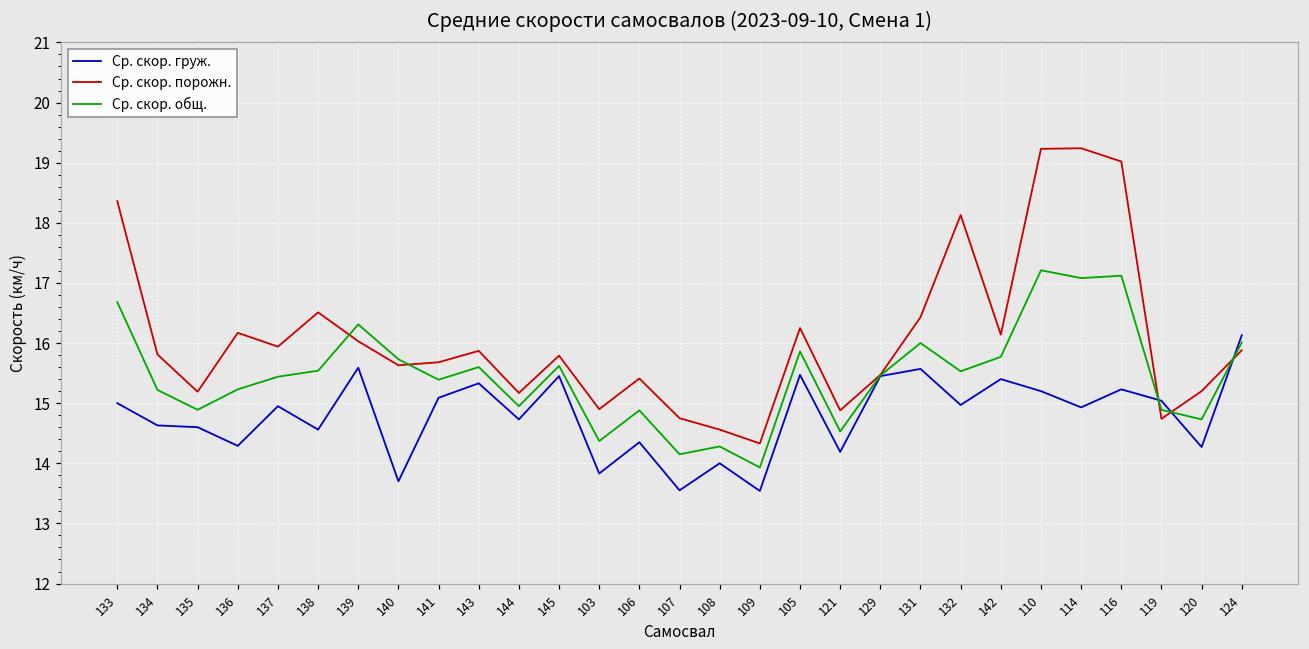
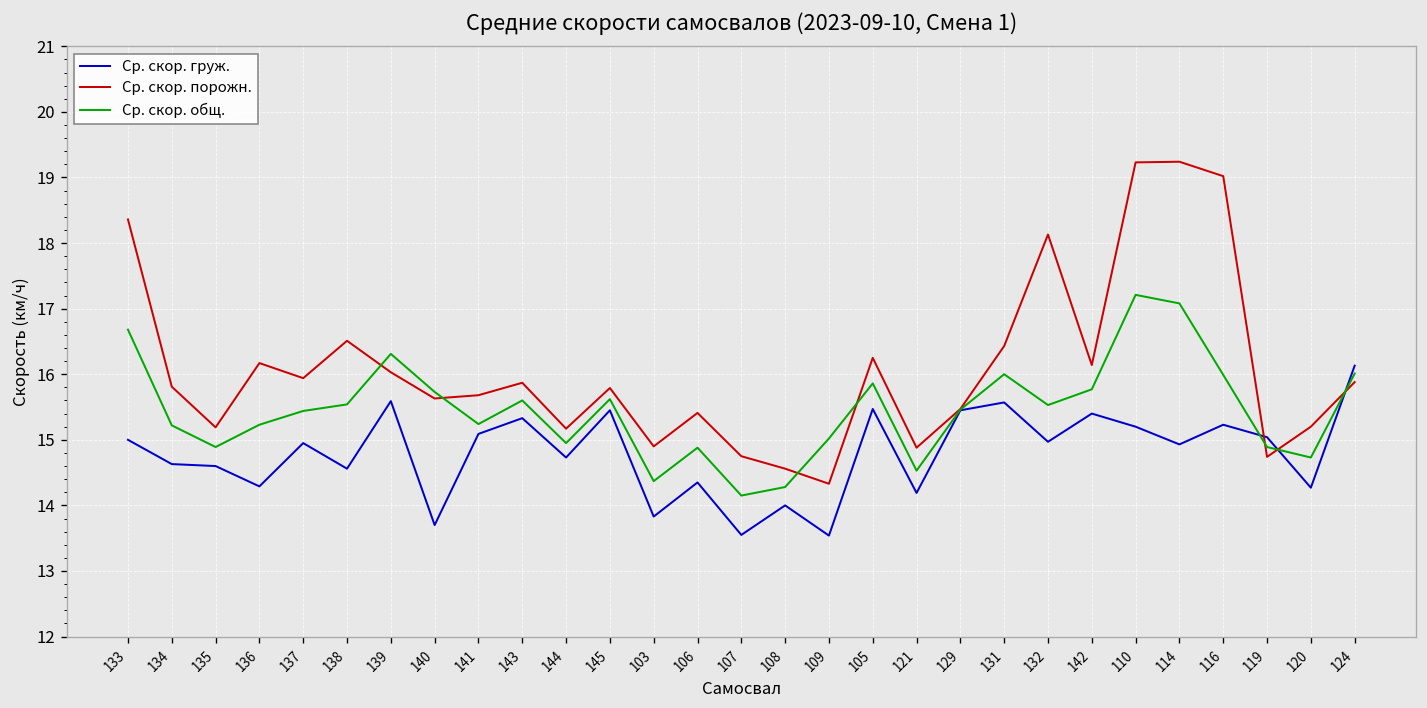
  {
    "Ср. скор. груж.": {
      "133": 15.0,
      "134": 14.6,
      "135": 14.6,
      "136": 14.3,
      "137": 15.0,
      "138": 14.6,
      "139": 15.6,
      "140": 13.7,
      "141": 15.1,
      "143": 15.3,
      "144": 14.7,
      "145": 15.5,
      "103": 13.8,
      "106": 14.4,
      "107": 13.6,
      "108": 14.0,
      "109": 13.5,
      "105": 15.5,
      "121": 14.2,
      "131": 15.6,
      "132": 15.0,
      "142": 15.4,
      "110": 15.2,
      "114": 14.9,
      "116": 15.2,
      "119": 15.0,
      "120": 14.3,
      "124": 16.1
    },
    "Ср. скор. порожн.": {
      "133": 18.4,
      "134": 15.8,
      "135": 15.2,
      "136": 16.2,
      "137": 15.9,
      "138": 16.5,
      "139": 16.0,
      "140": 15.6,
      "141": 15.7,
      "143": 15.9,
      "144": 15.2,
      "145": 15.8,
      "103": 14.9,
      "106": 15.4,
      "107": 14.8,
      "108": 14.6,
      "109": 14.3,
      "105": 16.3,
      "121": 14.9,
      "131": 16.4,
      "132": 18.1,
      "142": 16.1,
      "110": 19.2,
      "114": 19.2,
      "116": 19.0,
      "119": 14.7,
      "120": 15.2,
      "124": 15.9
    },
    "Ср. скор. общ.": {
      "133": 16.7,
      "134": 15.2,
      "135": 14.9,
      "136": 15.2,
      "137": 15.4,
      "138": 15.5,
      "139": 16.3,
      "140": 15.7,
-     "141": 15.4,
+     "141": 15.2,
      "143": 15.6,
      "144": 15.0,
      "145": 15.6,
      "103": 14.4,
      "106": 14.9,
      "107": 14.2,
      "108": 14.3,
-     "109": 13.9,
+     "109": 15.0,
      "105": 15.9,
      "121": 14.5,
      "131": 16.0,
      "132": 15.5,
      "142": 15.8,
      "110": 17.2,
      "114": 17.1,
-     "116": 17.1,
+     "116": 16.0,
      "119": 14.9,
      "120": 14.7,
      "124": 16.0
    }
  }
